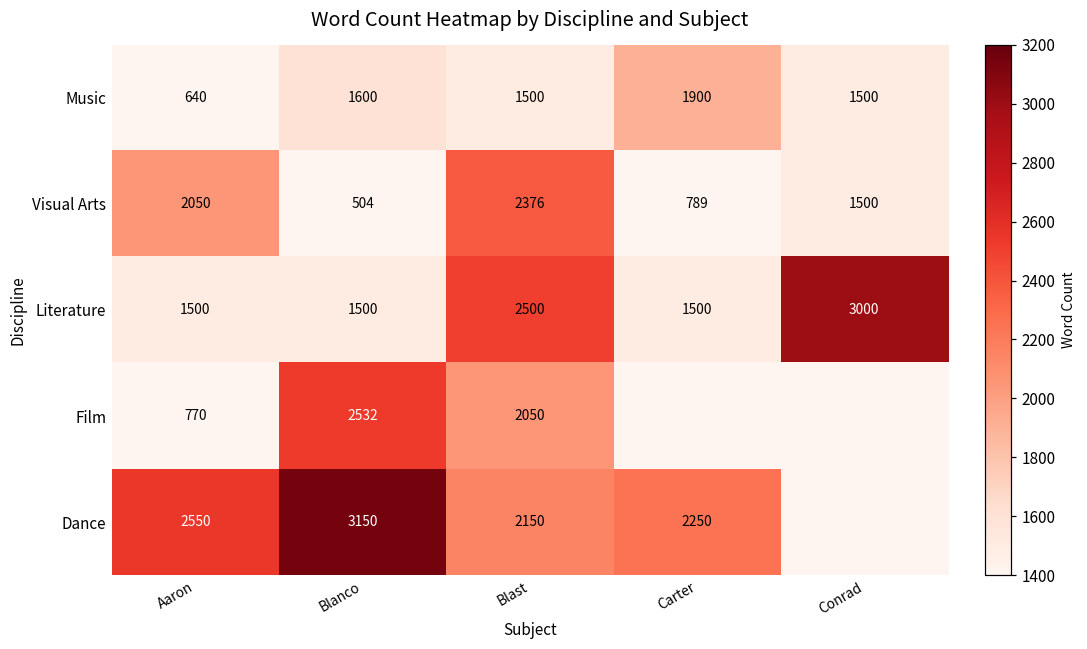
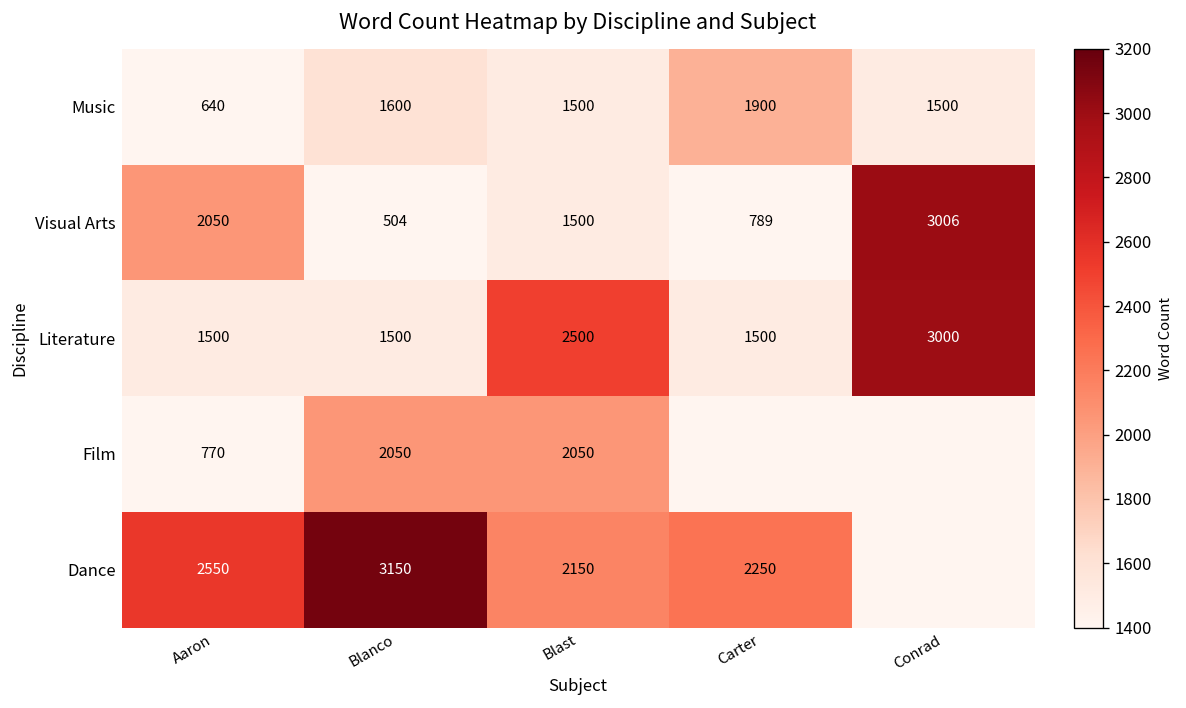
  {
    "Music": {
      "Aaron": 640,
      "Blanco": 1600,
      "Blast": 1500,
      "Carter": 1900,
      "Conrad": 1500
    },
    "Visual Arts": {
      "Aaron": 2050,
      "Blanco": 504,
-     "Blast": 2376,
+     "Blast": 1500,
      "Carter": 789,
-     "Conrad": 1500
+     "Conrad": 3006
    },
    "Literature": {
      "Aaron": 1500,
      "Blanco": 1500,
      "Blast": 2500,
      "Carter": 1500,
      "Conrad": 3000
    },
    "Film": {
      "Aaron": 770,
-     "Blanco": 2532,
+     "Blanco": 2050,
      "Blast": 2050
    },
    "Dance": {
      "Aaron": 2550,
      "Blanco": 3150,
      "Blast": 2150,
      "Carter": 2250
    }
  }
